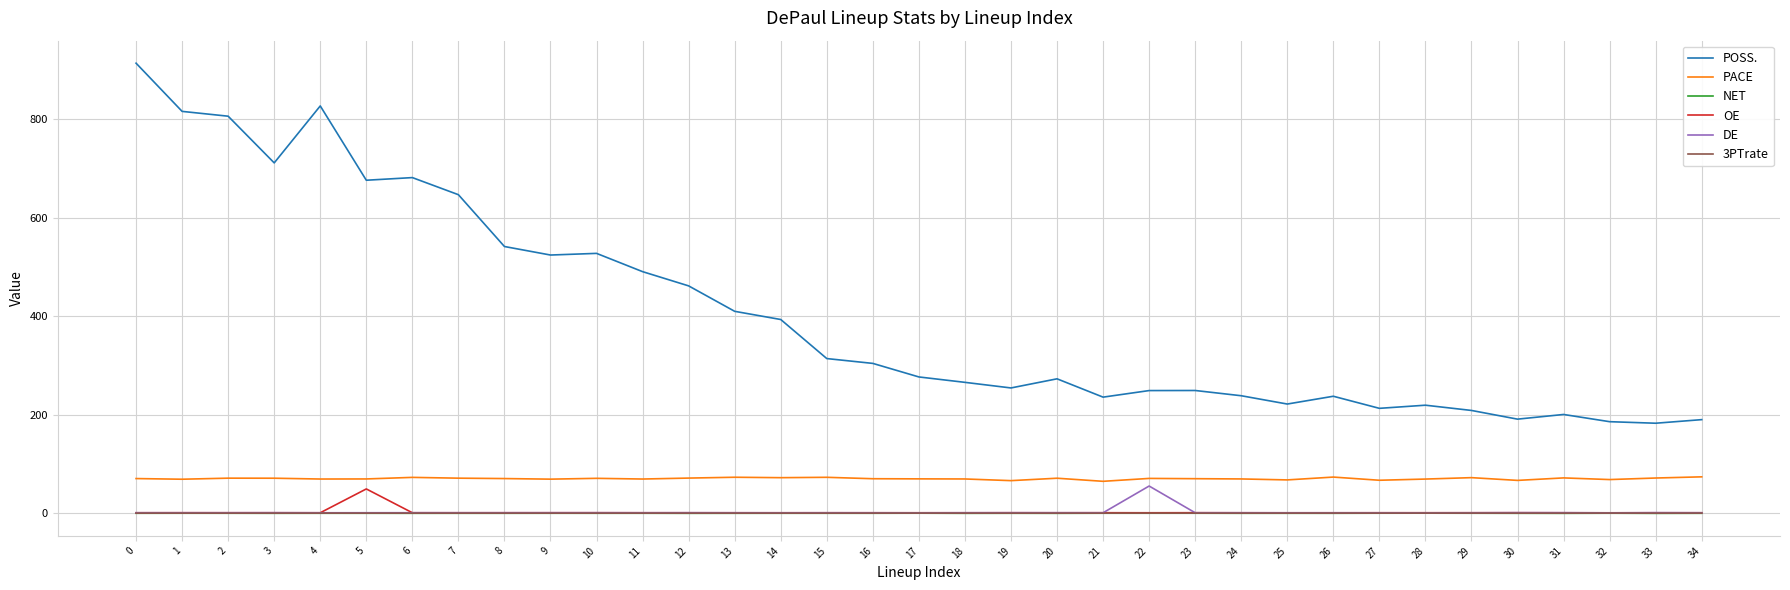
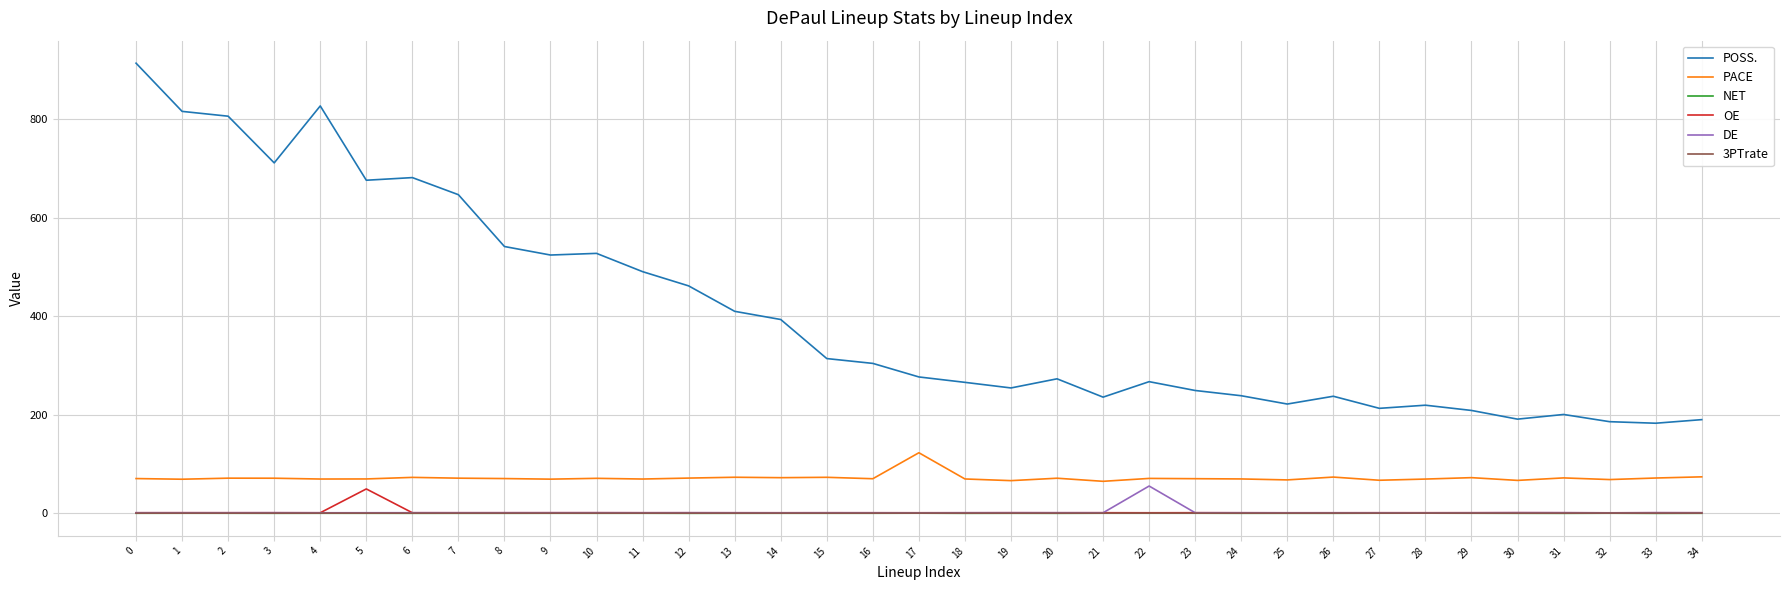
  {
    "POSS.": {
      "0": 910,
      "1": 820,
      "2": 810,
      "3": 710,
      "4": 830,
      "5": 680,
      "6": 680,
      "7": 650,
      "8": 540,
      "9": 520,
      "10": 530,
      "11": 490,
      "12": 460,
      "13": 410,
      "14": 390,
      "15": 310,
      "16": 300,
      "17": 280,
      "18": 270,
      "19": 250,
      "20": 270,
      "21": 240,
-     "22": 250,
+     "22": 270,
      "23": 250,
      "24": 240,
      "25": 220,
      "26": 240,
      "27": 210,
      "28": 220,
      "29": 210,
      "30": 190,
      "31": 200,
      "32": 190,
      "33": 180,
      "34": 190
    },
    "PACE": {
      "0": 70,
      "1": 70,
      "2": 70,
      "3": 70,
      "4": 70,
      "5": 70,
      "6": 70,
      "7": 70,
      "8": 70,
      "9": 70,
      "10": 70,
      "11": 70,
      "12": 70,
      "13": 70,
      "14": 70,
      "15": 70,
      "16": 70,
-     "17": 70,
+     "17": 120,
      "18": 70,
      "19": 70,
      "20": 70,
      "21": 60,
      "22": 70,
      "23": 70,
      "24": 70,
      "25": 70,
      "26": 70,
      "27": 70,
      "28": 70,
      "29": 70,
      "30": 70,
      "31": 70,
      "32": 70,
      "33": 70,
      "34": 70
    },
    "OE": {
      "5": 50
    },
    "DE": {
      "22": 60
    }
  }
